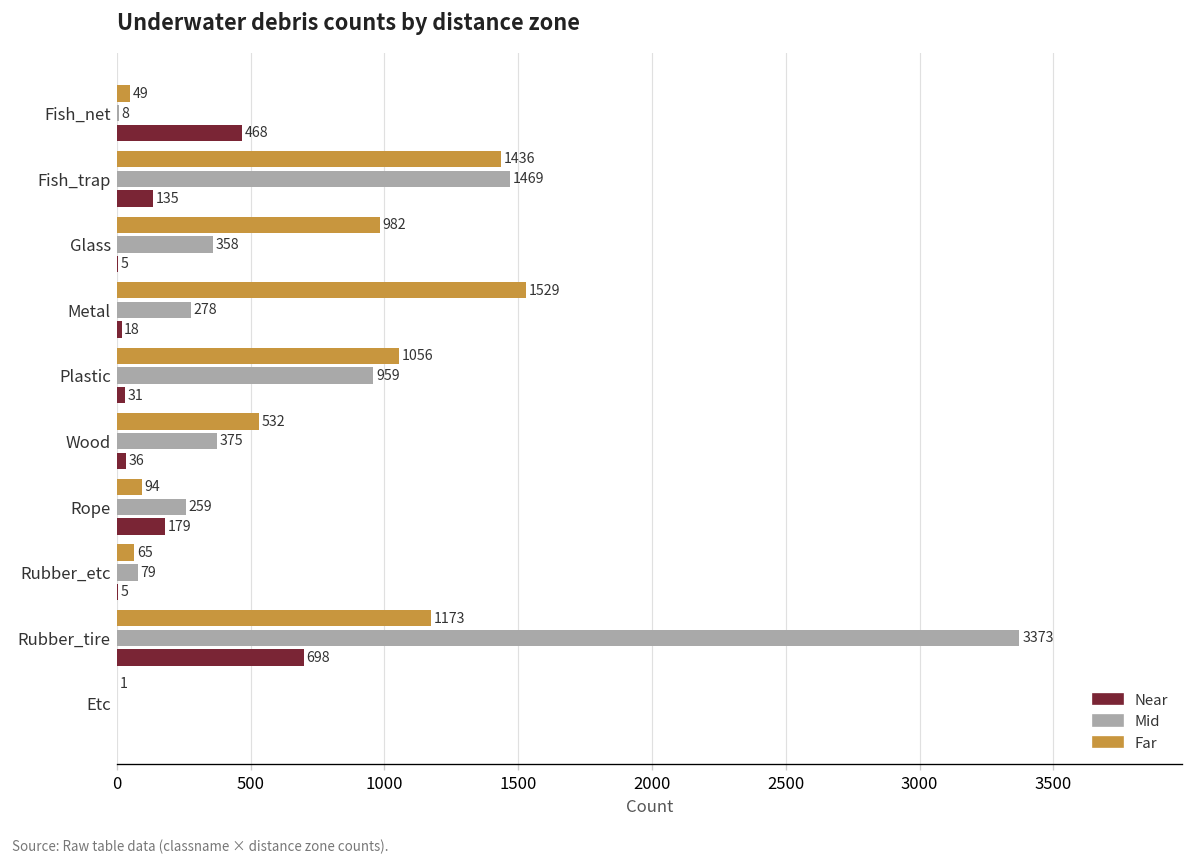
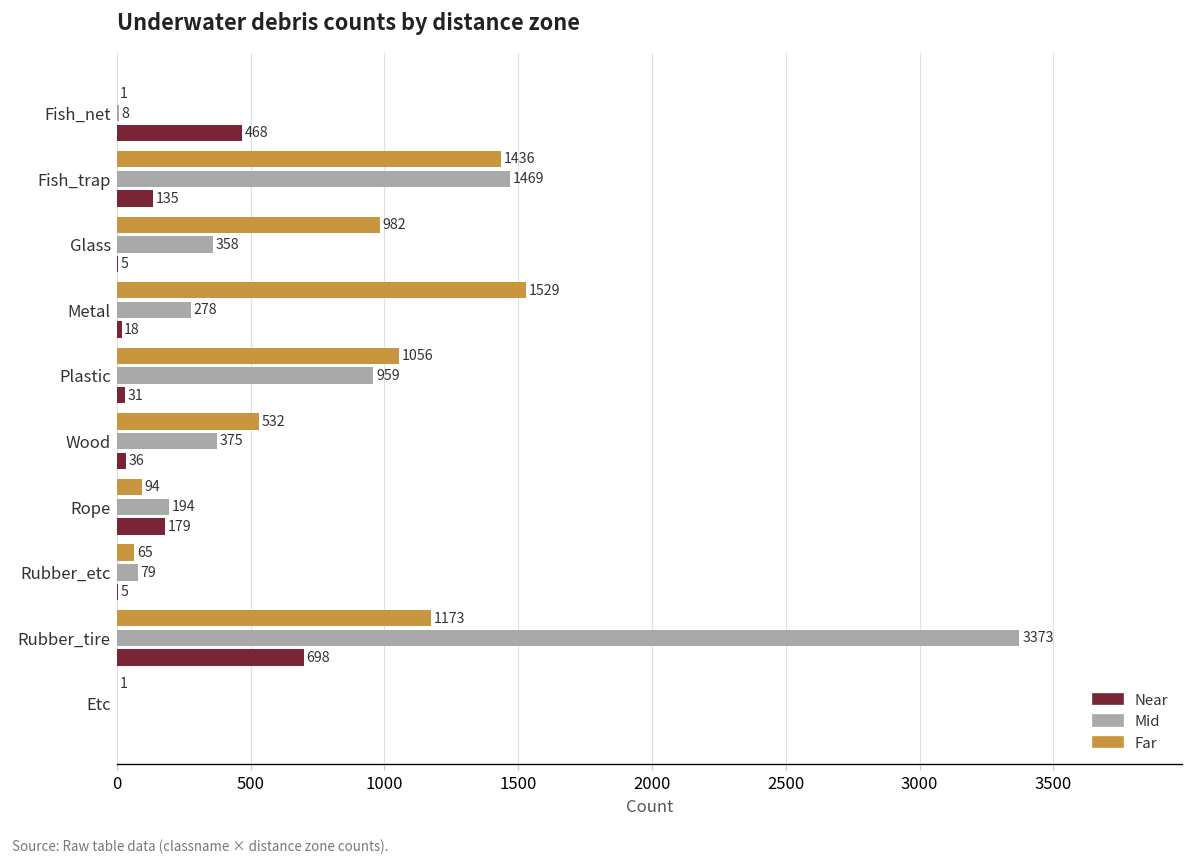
  {
    "Near": {
      "Fish_net": 468,
      "Fish_trap": 135,
      "Glass": 5,
      "Metal": 18,
      "Plastic": 31,
      "Wood": 36,
      "Rope": 179,
      "Rubber_etc": 5,
      "Rubber_tire": 698
    },
    "Mid": {
      "Fish_net": 8,
      "Fish_trap": 1469,
      "Glass": 358,
      "Metal": 278,
      "Plastic": 959,
      "Wood": 375,
-     "Rope": 259,
+     "Rope": 194,
      "Rubber_etc": 79,
      "Rubber_tire": 3373
    },
    "Far": {
-     "Fish_net": 49,
+     "Fish_net": 1,
      "Fish_trap": 1436,
      "Glass": 982,
      "Metal": 1529,
      "Plastic": 1056,
      "Wood": 532,
      "Rope": 94,
      "Rubber_etc": 65,
      "Rubber_tire": 1173,
      "Etc": 1
    }
  }
